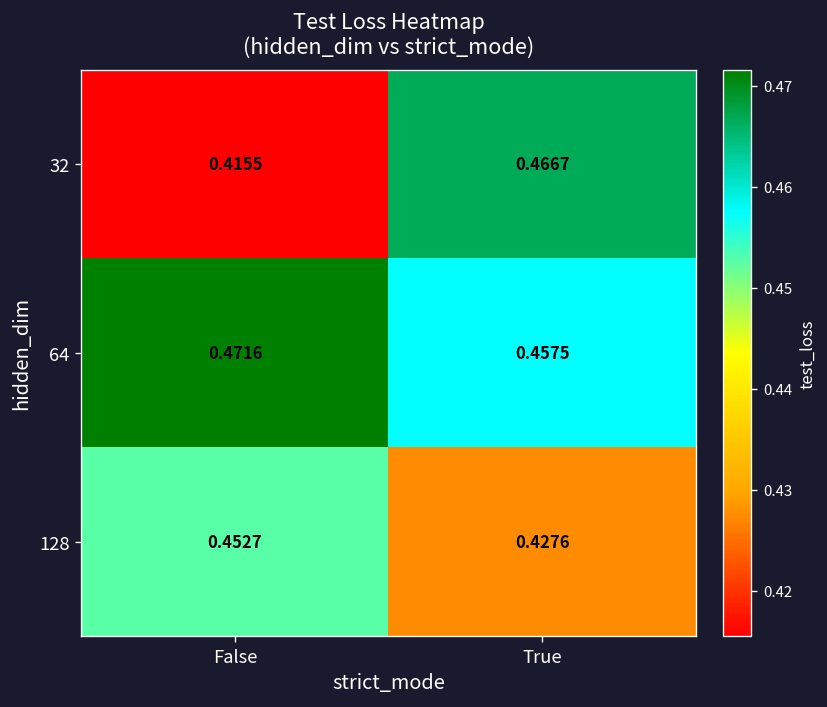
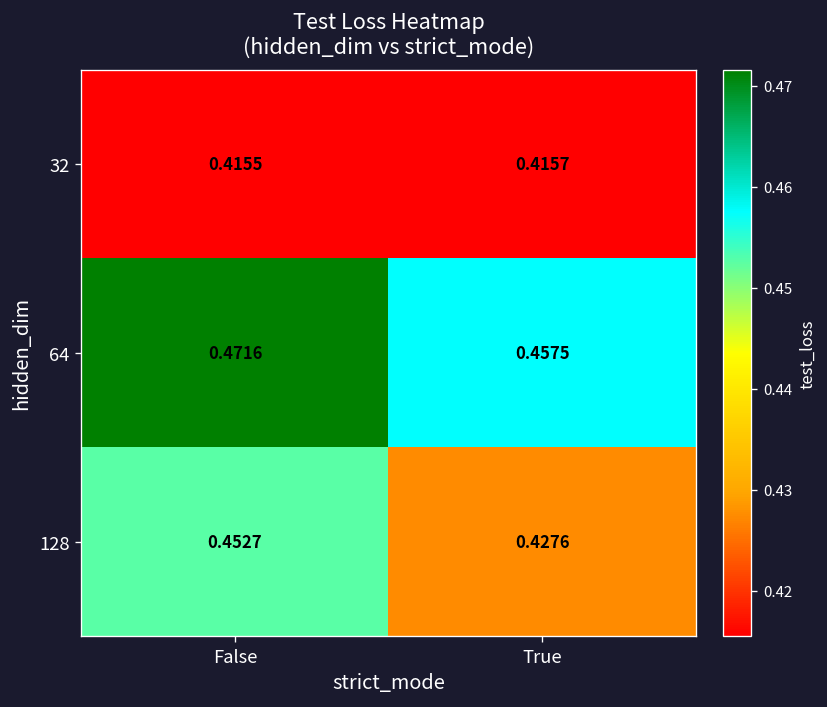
  {
    "32": {
      "False": 0.4155,
-     "True": 0.4667
+     "True": 0.4157
    },
    "64": {
      "False": 0.4716,
      "True": 0.4575
    },
    "128": {
      "False": 0.4527,
      "True": 0.4276
    }
  }
